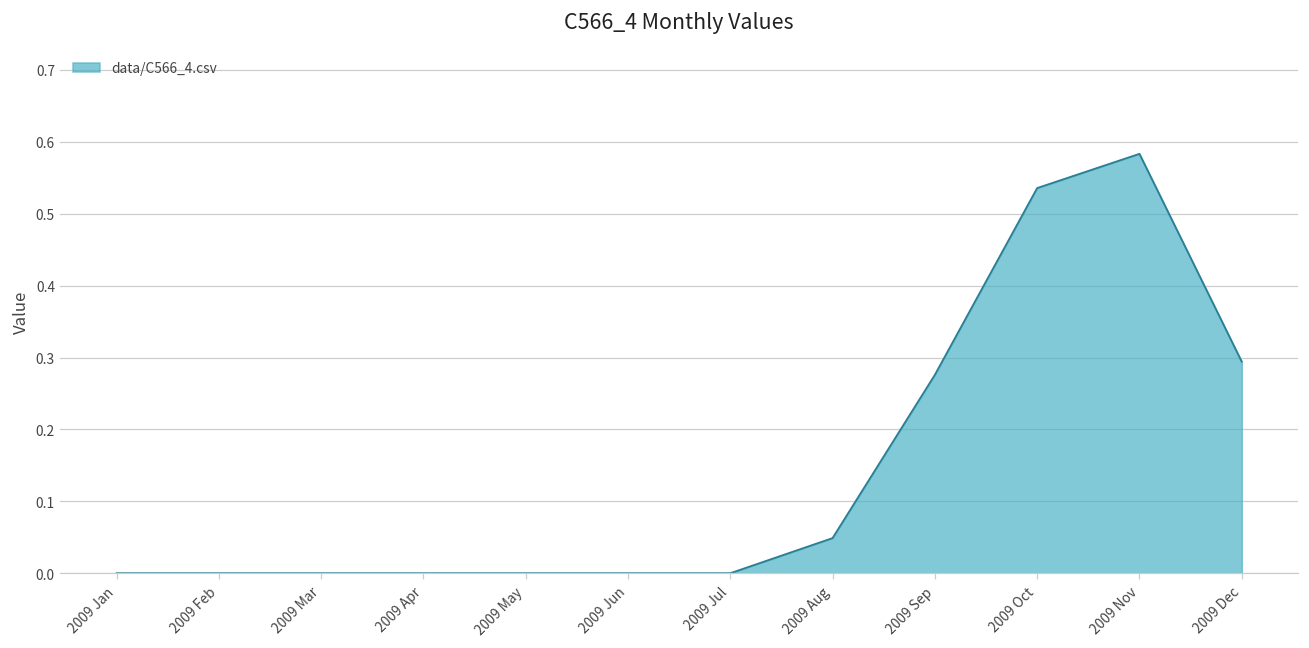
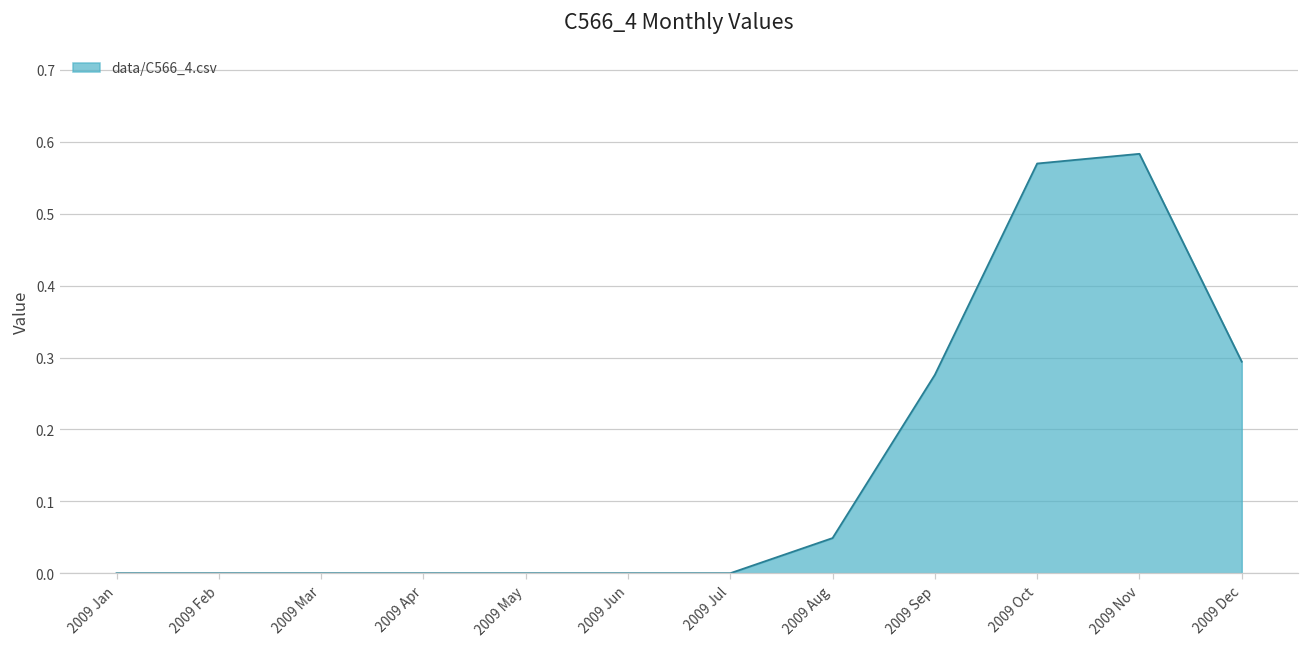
  {
    "2009 Jan": 0.00,
    "2009 Feb": 0.00,
    "2009 Mar": 0.00,
    "2009 Apr": 0.00,
    "2009 May": 0.00,
    "2009 Jun": 0.00,
    "2009 Jul": 0.00,
    "2009 Aug": 0.05,
    "2009 Sep": 0.28,
-   "2009 Oct": 0.54,
+   "2009 Oct": 0.57,
    "2009 Nov": 0.58,
    "2009 Dec": 0.29
  }
